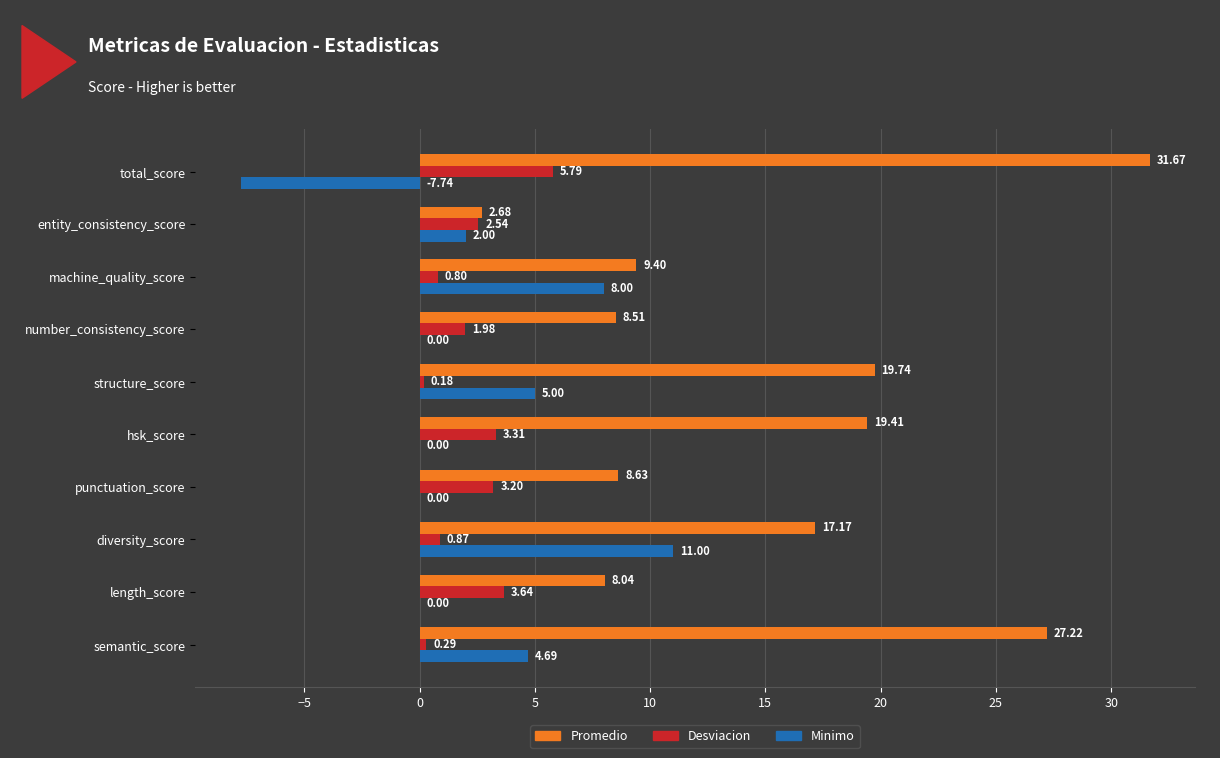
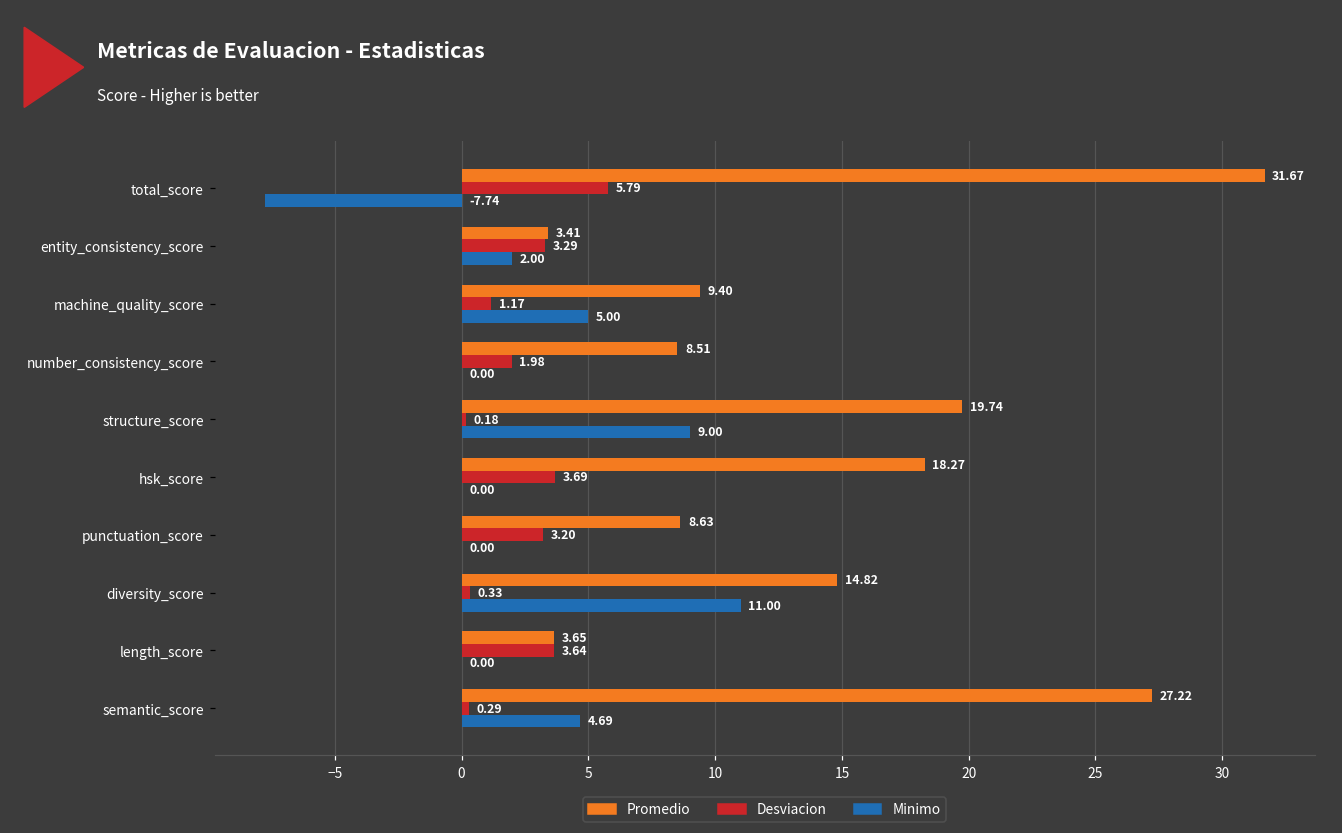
  {
    "Promedio": {
      "total_score": 31.67,
-     "entity_consistency_score": 2.68,
+     "entity_consistency_score": 3.41,
      "machine_quality_score": 9.40,
      "number_consistency_score": 8.51,
      "structure_score": 19.74,
-     "hsk_score": 19.41,
+     "hsk_score": 18.27,
      "punctuation_score": 8.63,
-     "diversity_score": 17.17,
-     "length_score": 8.04,
+     "diversity_score": 14.82,
+     "length_score": 3.65,
      "semantic_score": 27.22
    },
    "Desviacion": {
      "total_score": 5.79,
-     "entity_consistency_score": 2.54,
-     "machine_quality_score": 0.80,
+     "entity_consistency_score": 3.29,
+     "machine_quality_score": 1.17,
      "number_consistency_score": 1.98,
      "structure_score": 0.18,
-     "hsk_score": 3.31,
+     "hsk_score": 3.69,
      "punctuation_score": 3.20,
-     "diversity_score": 0.87,
+     "diversity_score": 0.33,
      "length_score": 3.64,
      "semantic_score": 0.29
    },
    "Minimo": {
      "entity_consistency_score": 2.00,
-     "machine_quality_score": 8.00,
+     "machine_quality_score": 5.00,
      "number_consistency_score": 0.00,
-     "structure_score": 5.00,
+     "structure_score": 9.00,
      "hsk_score": 0.00,
      "punctuation_score": 0.00,
      "diversity_score": 11.00,
      "length_score": 0.00,
      "semantic_score": 4.69
    }
  }
